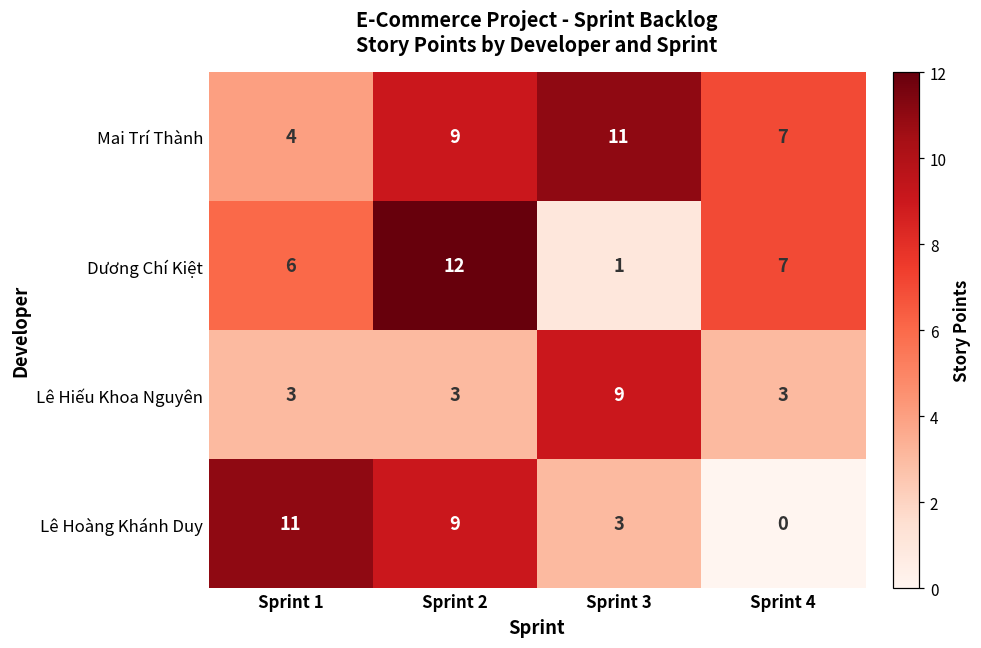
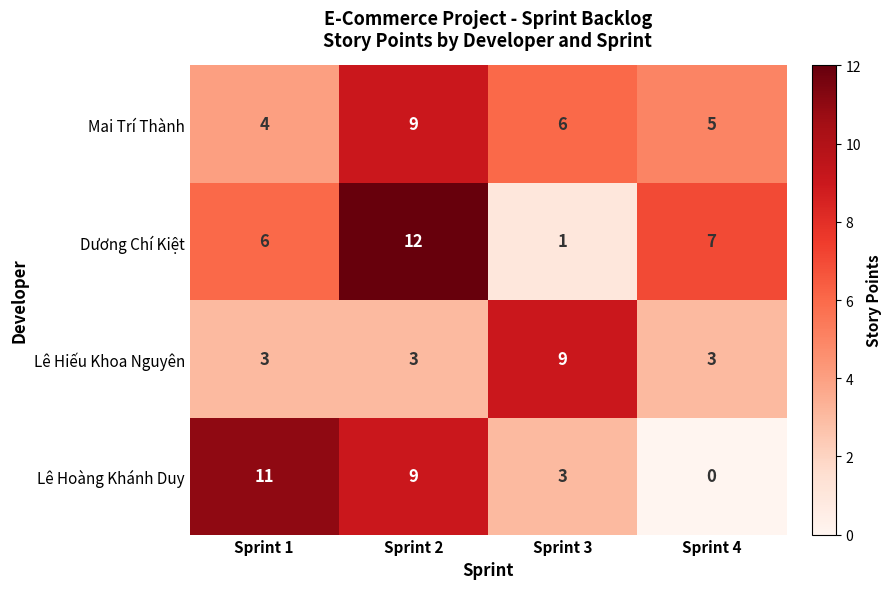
  {
    "Mai Trí Thành": {
      "Sprint 1": 4,
      "Sprint 2": 9,
-     "Sprint 3": 11,
-     "Sprint 4": 7
+     "Sprint 3": 6,
+     "Sprint 4": 5
    },
    "Dương Chí Kiệt": {
      "Sprint 1": 6,
      "Sprint 2": 12,
      "Sprint 3": 1,
      "Sprint 4": 7
    },
    "Lê Hiếu Khoa Nguyên": {
      "Sprint 1": 3,
      "Sprint 2": 3,
      "Sprint 3": 9,
      "Sprint 4": 3
    },
    "Lê Hoàng Khánh Duy": {
      "Sprint 1": 11,
      "Sprint 2": 9,
      "Sprint 3": 3,
      "Sprint 4": 0
    }
  }
